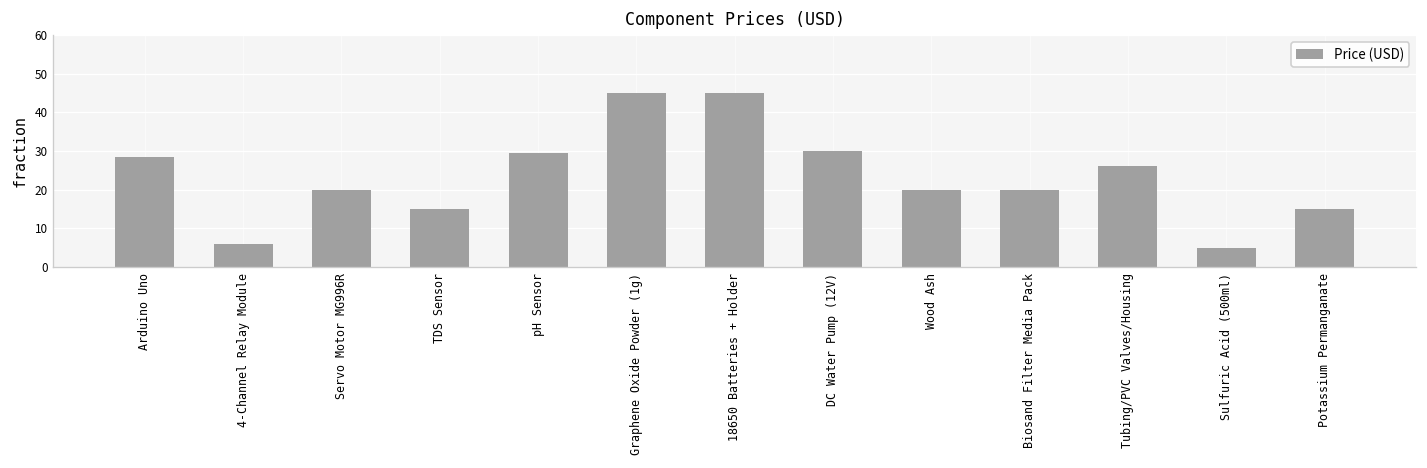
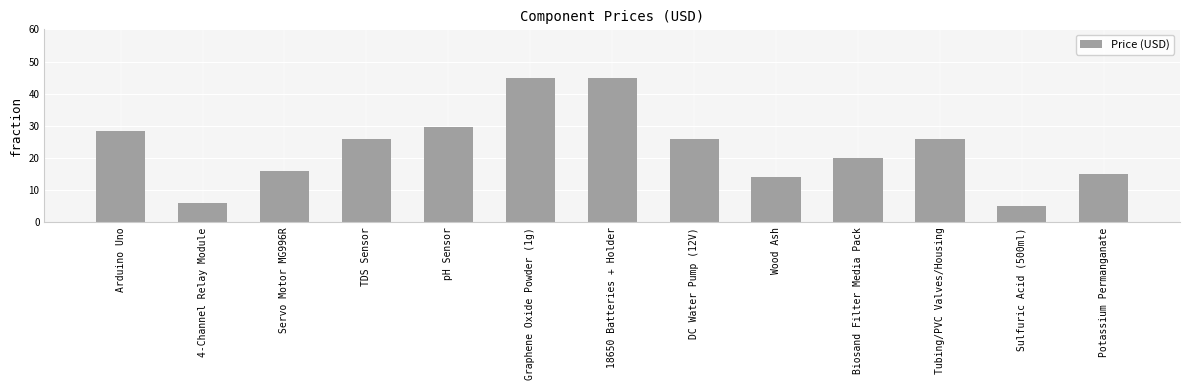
  {
    "Arduino Uno": 29,
    "4-Channel Relay Module": 6,
-   "Servo Motor MG996R": 20,
-   "TDS Sensor": 15,
+   "Servo Motor MG996R": 16,
+   "TDS Sensor": 26,
    "pH Sensor": 30,
    "Graphene Oxide Powder (1g)": 45,
    "18650 Batteries + Holder": 45,
-   "DC Water Pump (12V)": 30,
-   "Wood Ash": 20,
+   "DC Water Pump (12V)": 26,
+   "Wood Ash": 14,
    "Biosand Filter Media Pack": 20,
    "Tubing/PVC Valves/Housing": 26,
    "Sulfuric Acid (500ml)": 5,
    "Potassium Permanganate": 15
  }
